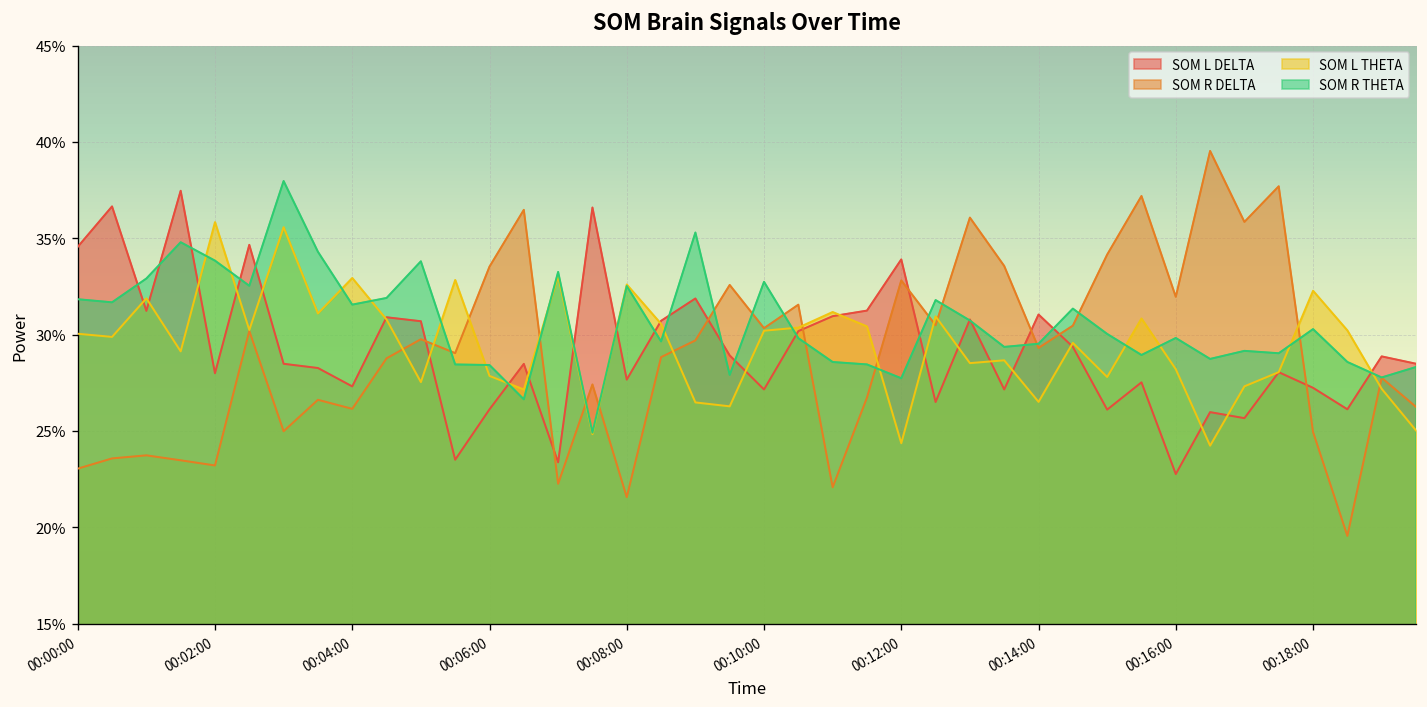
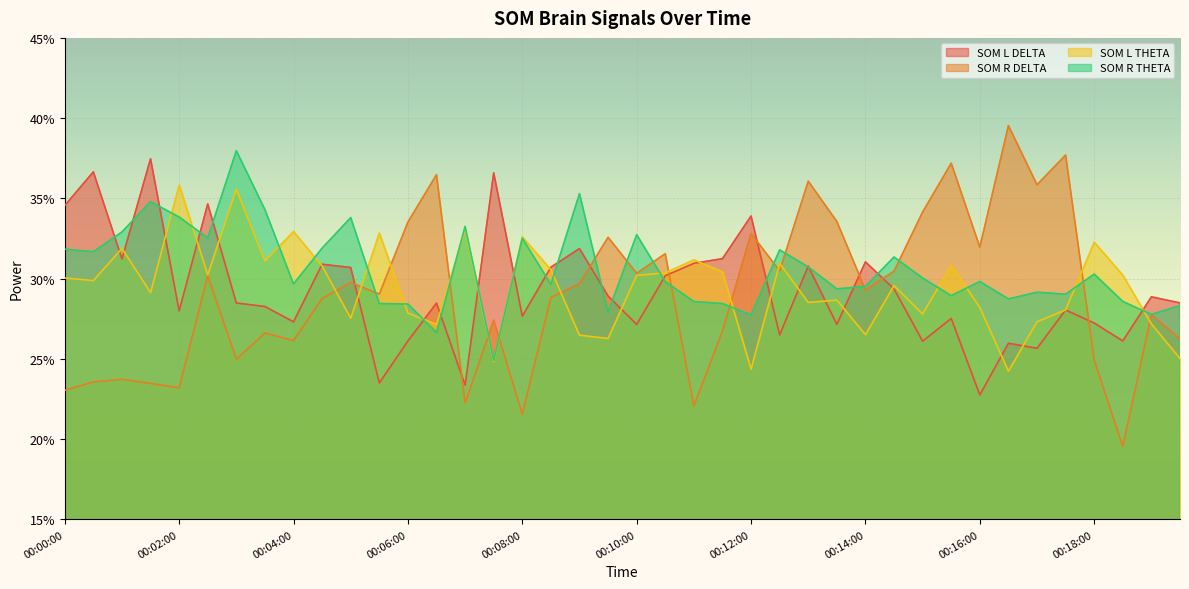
  {
    "SOM L THETA": {
      "00:00:00": "30.0%",
      "00:02:00": "35.8%",
      "00:04:00": "32.9%",
      "00:06:00": "27.9%",
      "00:12:00": "24.4%",
      "00:14:00": "26.5%",
      "00:16:00": "28.2%",
      "00:18:00": "32.3%"
    },
    "SOM R THETA": {
      "00:00:00": "31.8%",
      "00:02:00": "33.8%",
-     "00:04:00": "31.6%",
+     "00:04:00": "29.7%",
      "00:06:00": "28.4%",
      "00:10:00": "32.7%",
      "00:12:00": "27.7%",
      "00:14:00": "29.5%",
      "00:16:00": "29.8%",
      "00:18:00": "30.3%"
    }
  }
